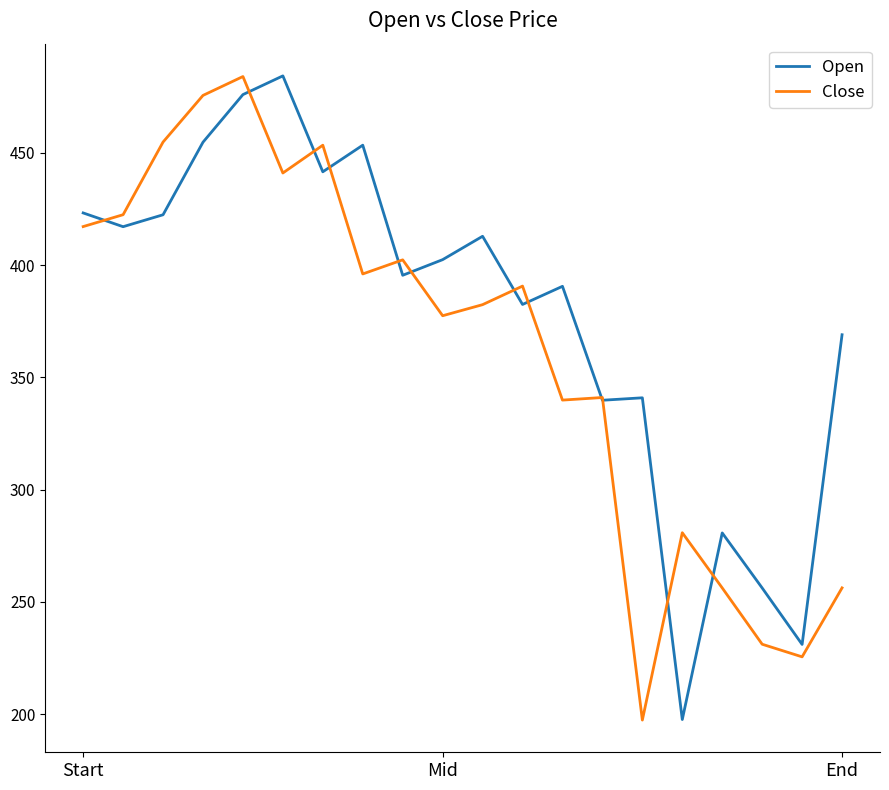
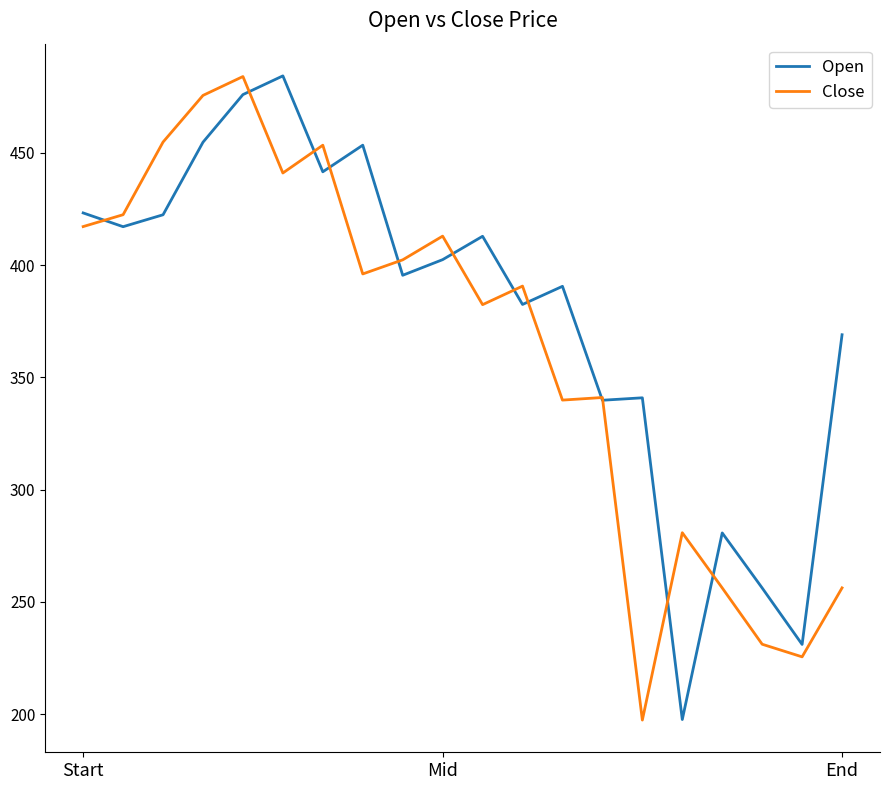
  {
    "Open": {
      "Start": 423,
      "Mid": 402,
      "End": 369
    },
    "Close": {
      "Start": 417,
-     "Mid": 377,
+     "Mid": 413,
      "End": 256
    }
  }
